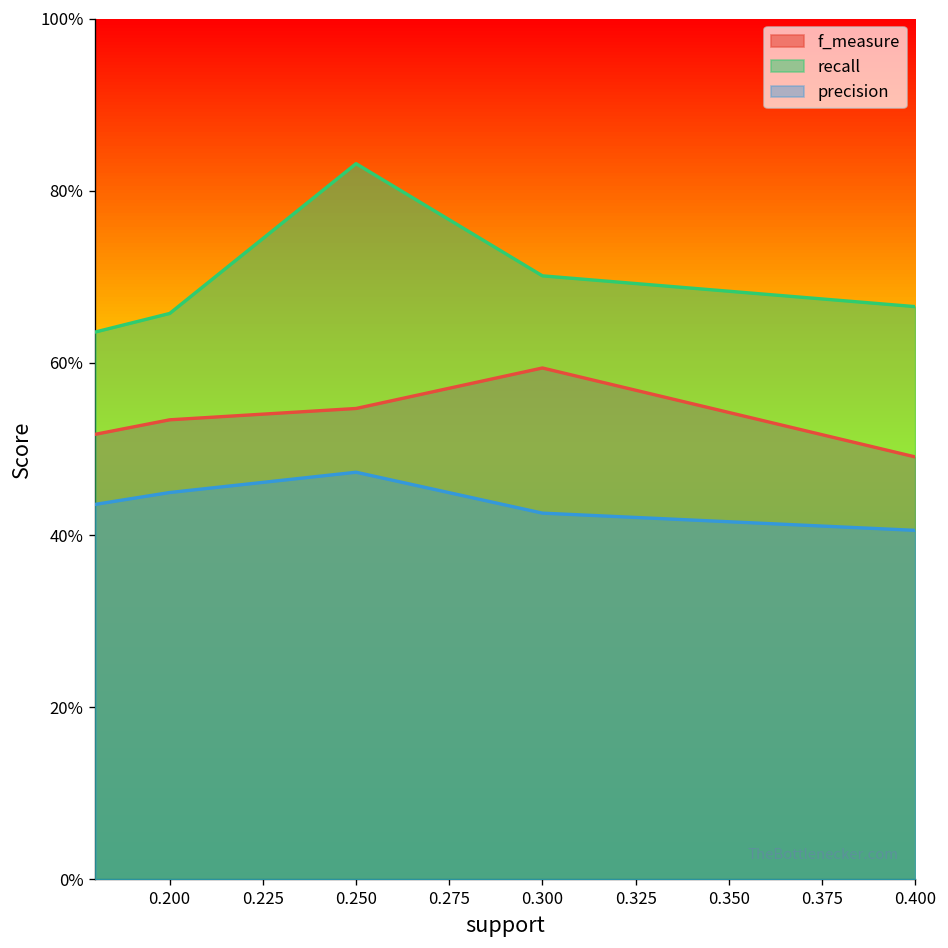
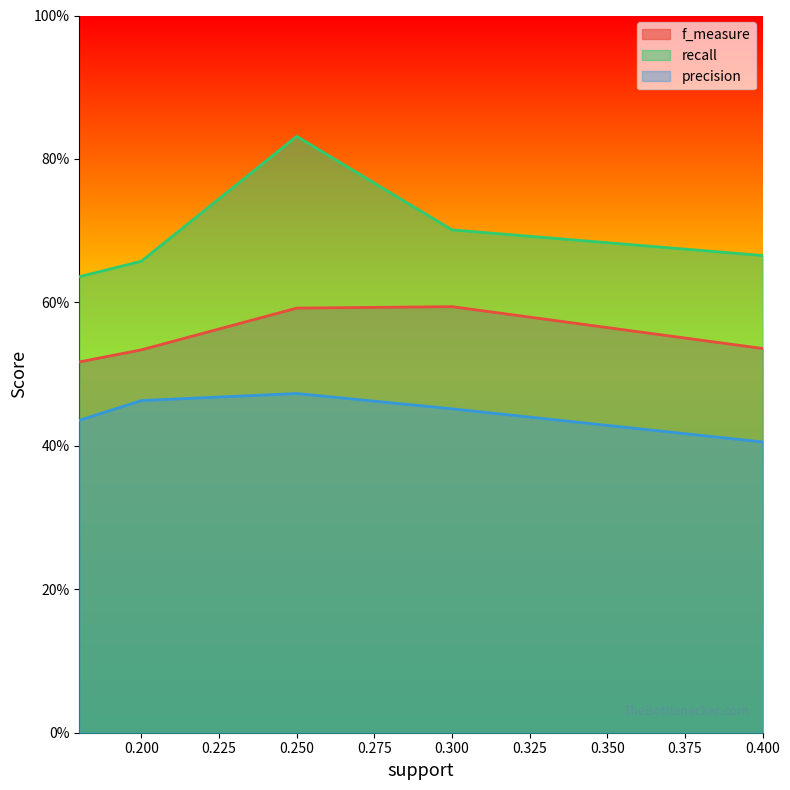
  {
    "f_measure": {
      "0.200": "53%",
-     "0.250": "55%",
+     "0.250": "59%",
      "0.300": "59%",
-     "0.400": "49%"
+     "0.400": "54%"
    },
    "recall": {
      "0.200": "66%",
      "0.250": "83%",
      "0.300": "70%",
      "0.400": "67%"
    },
    "precision": {
-     "0.200": "45%",
+     "0.200": "46%",
      "0.250": "47%",
-     "0.300": "43%",
+     "0.300": "45%",
      "0.400": "41%"
    }
  }
